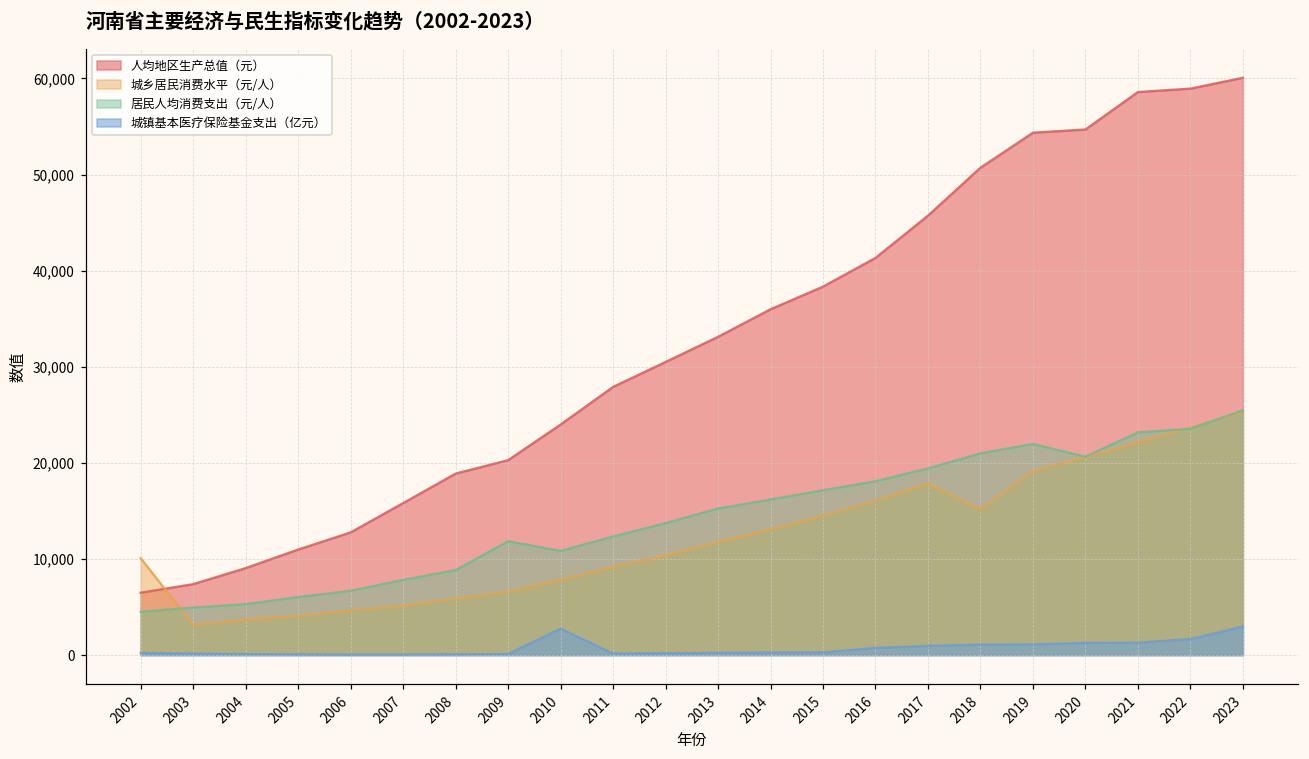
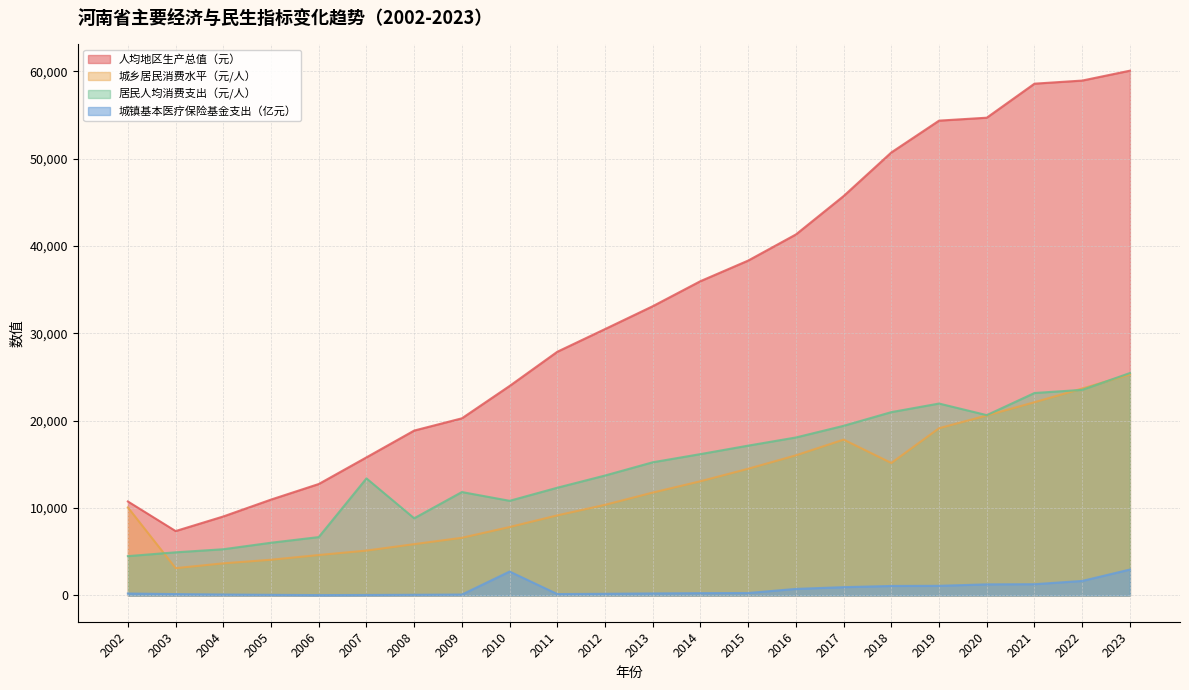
  {
    "人均地区生产总值（元）": {
-     "2002": "6,000",
+     "2002": "11,000",
      "2003": "7,000",
      "2004": "9,000",
      "2005": "11,000",
      "2006": "13,000",
      "2007": "16,000",
      "2008": "19,000",
      "2009": "20,000",
      "2010": "24,000",
      "2011": "28,000",
      "2012": "30,000",
      "2013": "33,000",
      "2014": "36,000",
      "2015": "38,000",
      "2016": "41,000",
      "2017": "46,000",
      "2018": "51,000",
      "2019": "54,000",
      "2020": "55,000",
      "2021": "59,000",
      "2022": "59,000",
      "2023": "60,000"
    },
    "城乡居民消费水平（元/人）": {
      "2002": "10,000",
      "2003": "3,000",
      "2004": "4,000",
      "2005": "4,000",
      "2006": "5,000",
      "2007": "5,000",
      "2008": "6,000",
      "2009": "7,000",
      "2010": "8,000",
      "2011": "9,000",
      "2012": "10,000",
      "2013": "12,000",
      "2014": "13,000",
      "2015": "15,000",
      "2016": "16,000",
      "2017": "18,000",
      "2018": "15,000",
      "2019": "19,000",
      "2021": "22,000"
    },
    "居民人均消费支出（元/人）": {
      "2002": "5,000",
      "2003": "5,000",
      "2004": "5,000",
      "2005": "6,000",
      "2006": "7,000",
-     "2007": "8,000",
+     "2007": "13,000",
      "2008": "9,000",
      "2009": "12,000",
      "2010": "11,000",
      "2011": "12,000",
      "2012": "14,000",
      "2013": "15,000",
      "2014": "16,000",
      "2015": "17,000",
      "2016": "18,000",
      "2017": "19,000",
      "2018": "21,000",
      "2019": "22,000",
      "2021": "23,000"
    },
    "城镇基本医疗保险基金支出（亿元）": {
      "2002": "0",
      "2003": "0",
      "2004": "0",
      "2005": "0",
      "2006": "0",
      "2007": "0",
      "2008": "0",
      "2009": "0",
      "2010": "3,000",
      "2011": "0",
      "2012": "0",
      "2013": "0",
      "2014": "0",
      "2015": "0",
      "2016": "1,000",
      "2017": "1,000",
      "2018": "1,000",
      "2019": "1,000",
      "2020": "1,000",
      "2021": "1,000",
      "2022": "2,000",
      "2023": "3,000"
    }
  }
